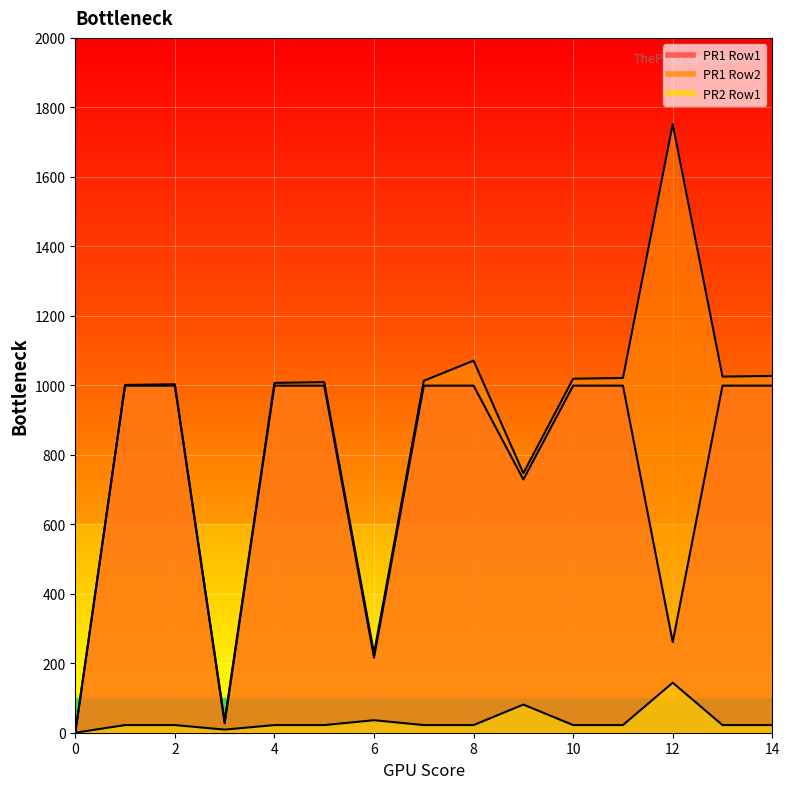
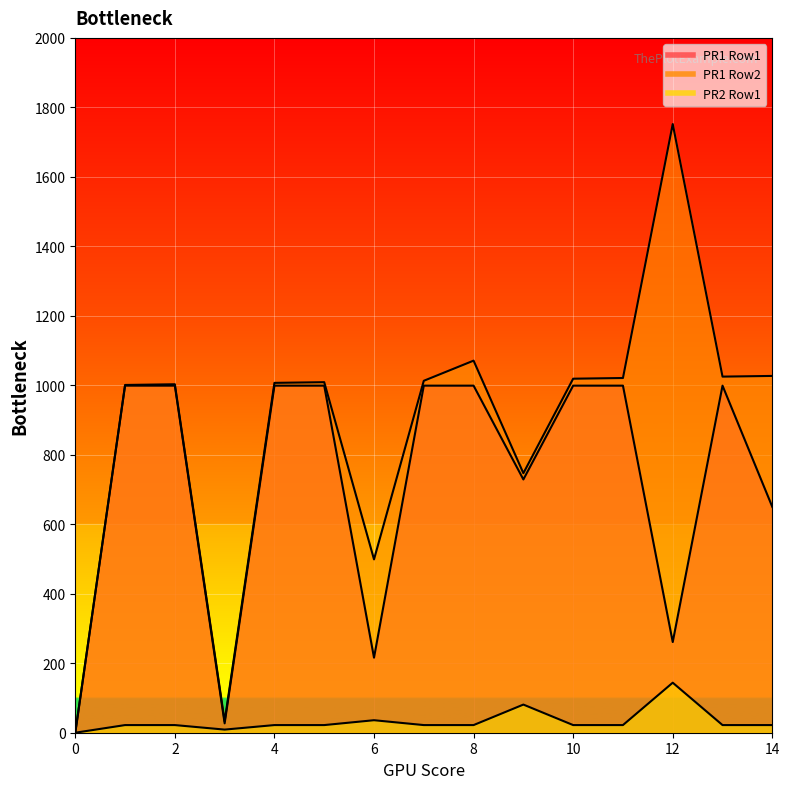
  {
    "PR1 Row1": {
      "4": 1000,
      "6": 220,
      "8": 1000,
      "10": 1000,
      "12": 260,
-     "14": 1000
+     "14": 650
    },
    "PR1 Row2": {
      "4": 1010,
-     "6": 230,
+     "6": 500,
      "8": 1070,
      "10": 1020,
      "12": 1750,
      "14": 1030
    },
    "PR2 Row1": {
      "2": 20,
      "4": 20,
      "6": 40,
      "8": 20,
      "10": 20,
      "12": 140,
      "14": 20
    }
  }
